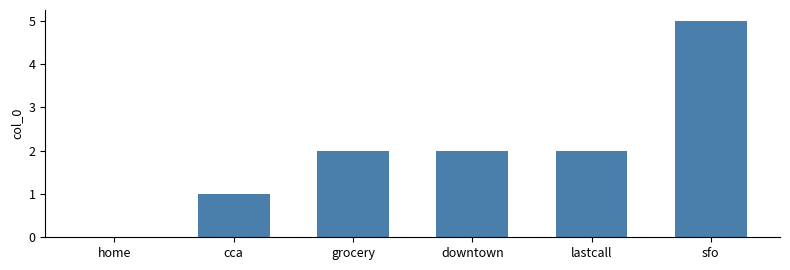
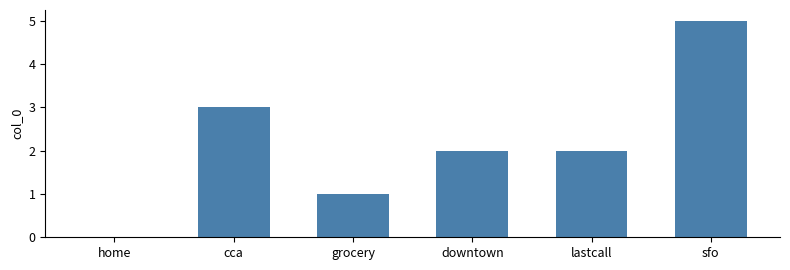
  {
    "home": 0,
-   "cca": 1,
-   "grocery": 2,
+   "cca": 3,
+   "grocery": 1,
    "downtown": 2,
    "lastcall": 2,
    "sfo": 5
  }
